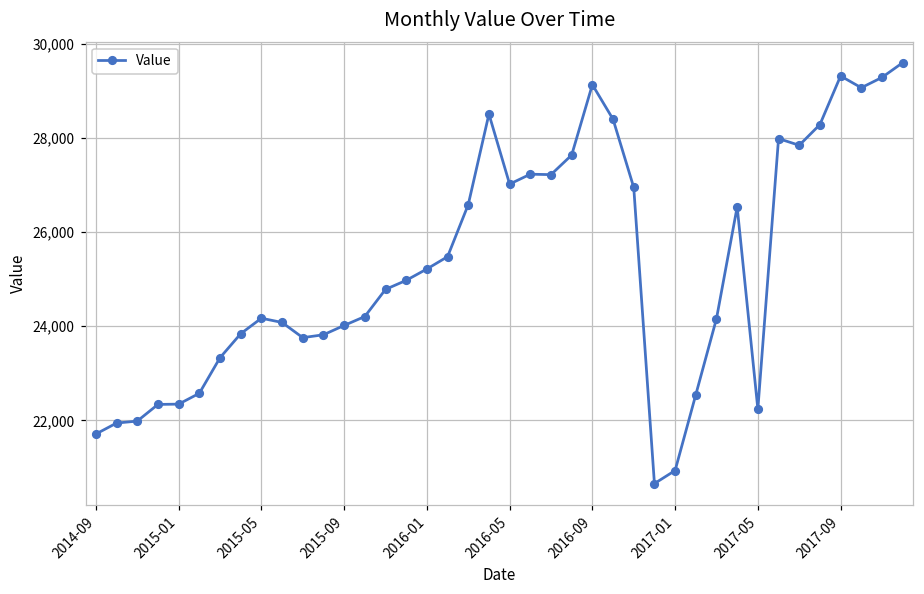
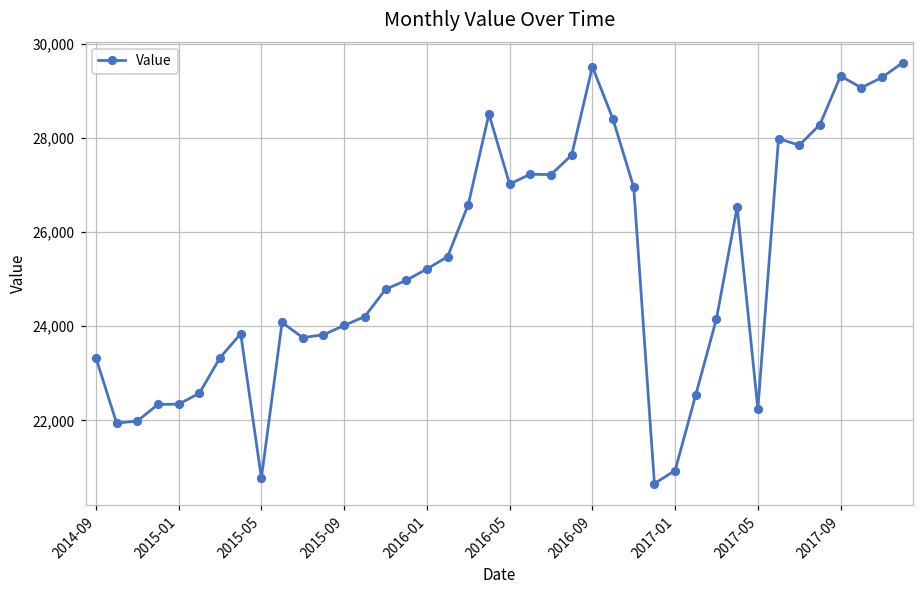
  {
-   "2014-09": "21,700",
+   "2014-09": "23,300",
    "2015-01": "22,300",
-   "2015-05": "24,200",
+   "2015-05": "20,800",
    "2015-09": "24,000",
    "2016-01": "25,200",
    "2016-05": "27,000",
-   "2016-09": "29,100",
+   "2016-09": "29,500",
    "2017-01": "20,900",
    "2017-05": "22,200",
    "2017-09": "29,300"
  }
